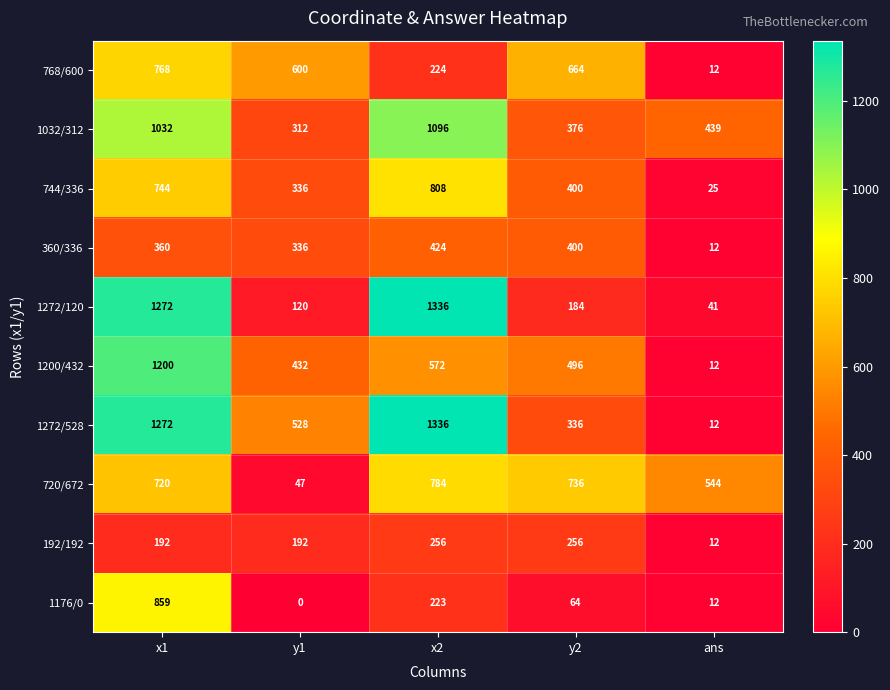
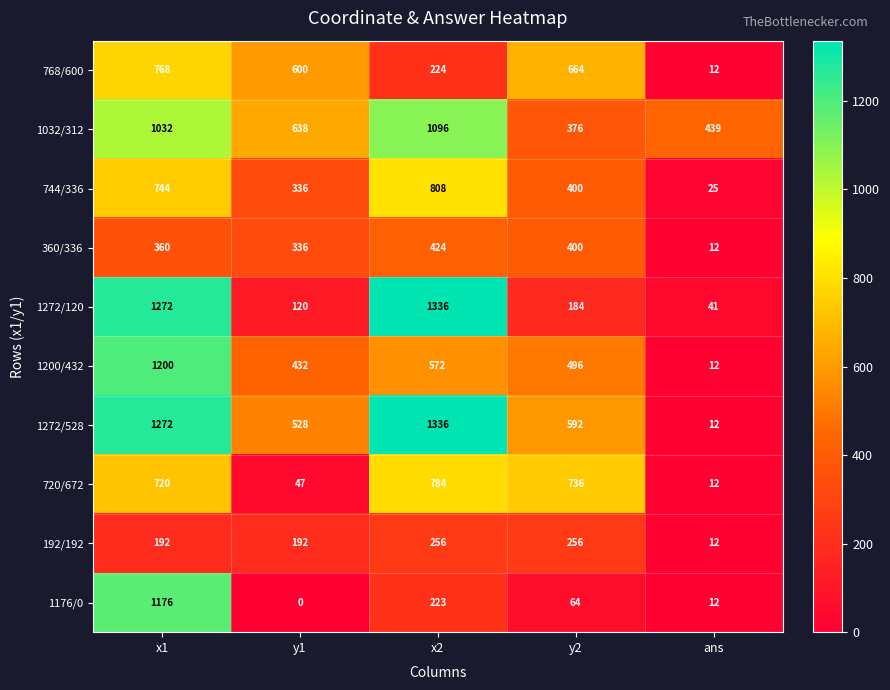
  {
    "768/600": {
      "x1": 768,
      "y1": 600,
      "x2": 224,
      "y2": 664,
      "ans": 12
    },
    "1032/312": {
      "x1": 1032,
-     "y1": 312,
+     "y1": 638,
      "x2": 1096,
      "y2": 376,
      "ans": 439
    },
    "744/336": {
      "x1": 744,
      "y1": 336,
      "x2": 808,
      "y2": 400,
      "ans": 25
    },
    "360/336": {
      "x1": 360,
      "y1": 336,
      "x2": 424,
      "y2": 400,
      "ans": 12
    },
    "1272/120": {
      "x1": 1272,
      "y1": 120,
      "x2": 1336,
      "y2": 184,
      "ans": 41
    },
    "1200/432": {
      "x1": 1200,
      "y1": 432,
      "x2": 572,
      "y2": 496,
      "ans": 12
    },
    "1272/528": {
      "x1": 1272,
      "y1": 528,
      "x2": 1336,
-     "y2": 336,
+     "y2": 592,
      "ans": 12
    },
    "720/672": {
      "x1": 720,
      "y1": 47,
      "x2": 784,
      "y2": 736,
-     "ans": 544
+     "ans": 12
    },
    "192/192": {
      "x1": 192,
      "y1": 192,
      "x2": 256,
      "y2": 256,
      "ans": 12
    },
    "1176/0": {
-     "x1": 859,
+     "x1": 1176,
      "y1": 0,
      "x2": 223,
      "y2": 64,
      "ans": 12
    }
  }
